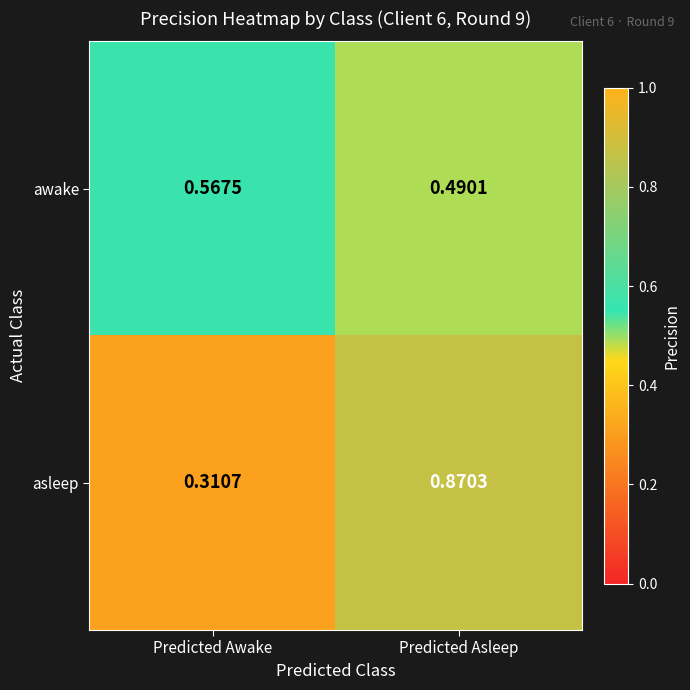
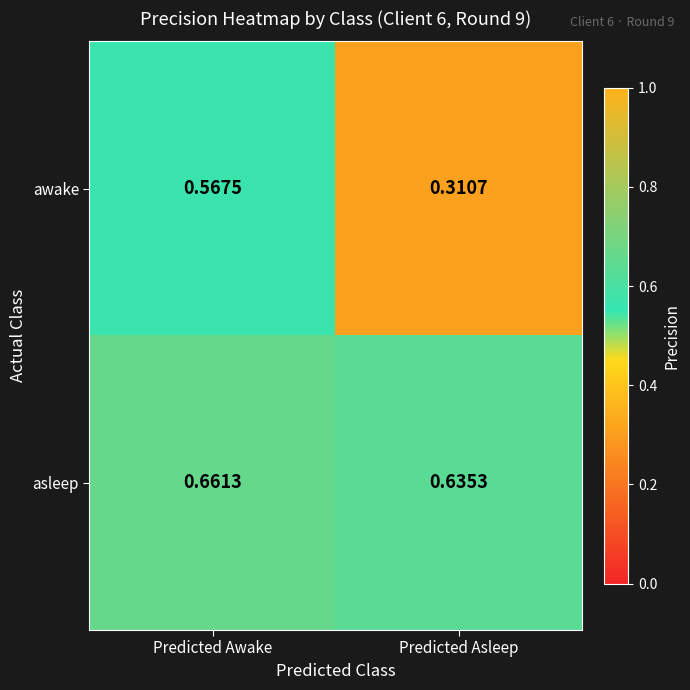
  {
    "awake": {
      "Predicted Awake": 0.5675,
-     "Predicted Asleep": 0.4901
+     "Predicted Asleep": 0.3107
    },
    "asleep": {
-     "Predicted Awake": 0.3107,
-     "Predicted Asleep": 0.8703
+     "Predicted Awake": 0.6613,
+     "Predicted Asleep": 0.6353
    }
  }
